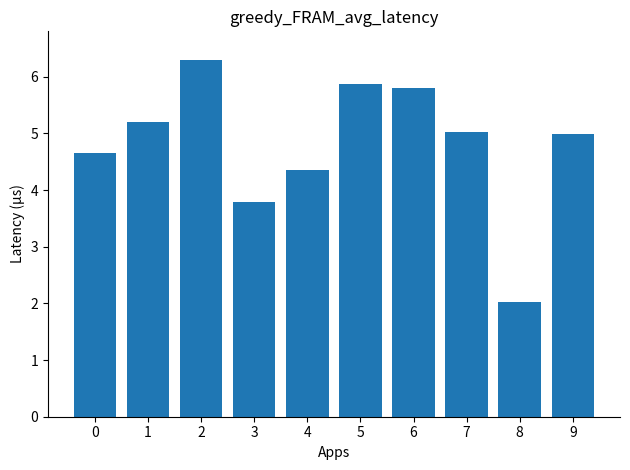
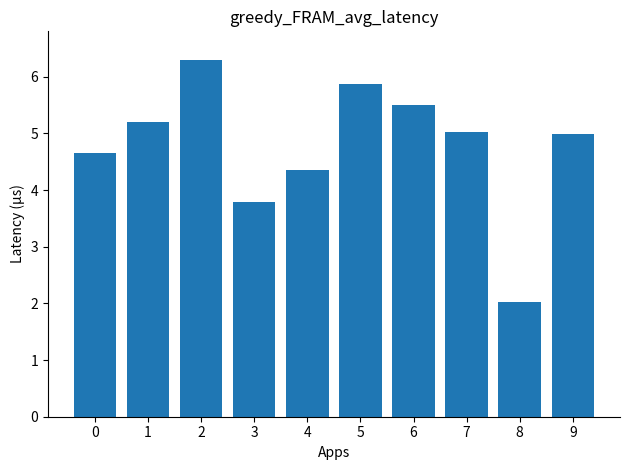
  {
    "0": 4.7,
    "1": 5.2,
    "2": 6.3,
    "3": 3.8,
    "4": 4.4,
    "5": 5.9,
-   "6": 5.8,
+   "6": 5.5,
    "7": 5.0,
    "8": 2.0,
    "9": 5.0
  }
